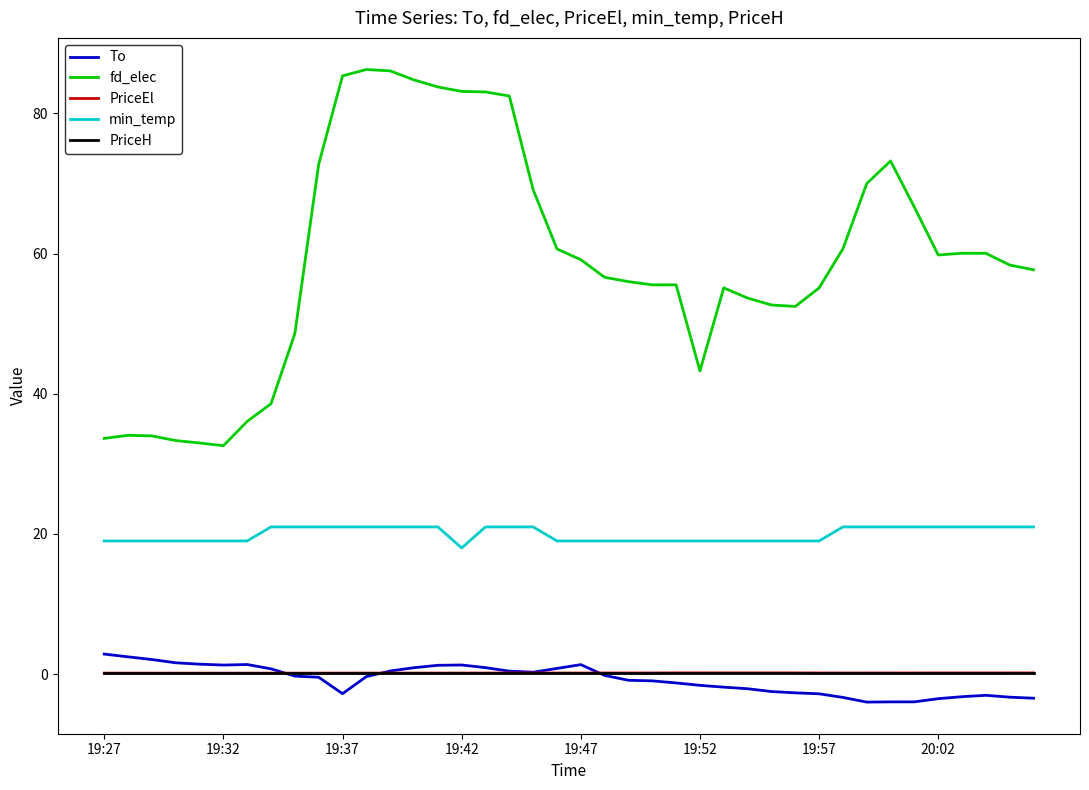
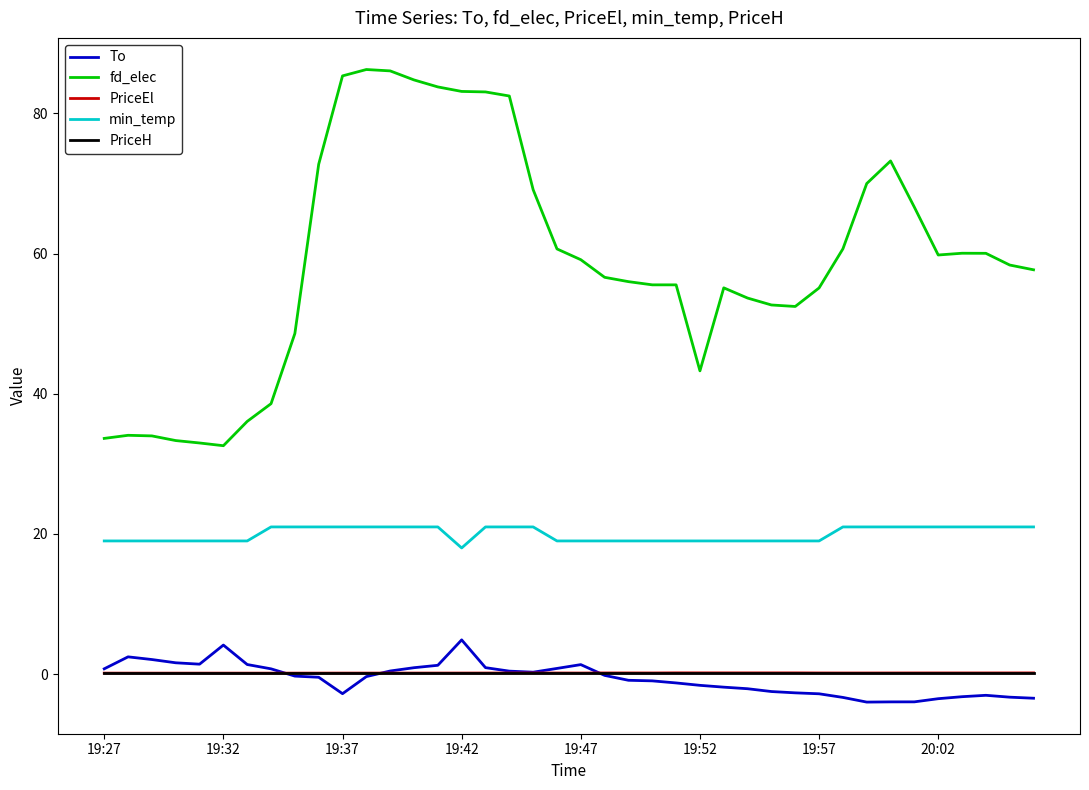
  {
    "To": {
-     "19:27": 3,
-     "19:32": 1,
+     "19:27": 1,
+     "19:32": 4,
      "19:37": -3,
-     "19:42": 1,
+     "19:42": 5,
      "19:47": 1,
      "19:52": -2,
      "19:57": -3,
      "20:02": -4
    },
    "fd_elec": {
      "19:27": 34,
      "19:32": 33,
      "19:37": 85,
      "19:42": 83,
      "19:47": 59,
      "19:52": 43,
      "19:57": 55,
      "20:02": 60
    },
    "PriceH": {
      "19:27": 0,
      "19:32": 0,
      "19:37": 0,
      "19:42": 0,
      "19:47": 0,
      "19:52": 0,
      "19:57": 0,
      "20:02": 0
    },
    "min_temp": {
      "19:27": 19,
      "19:32": 19,
      "19:37": 21,
      "19:42": 18,
      "19:47": 19,
      "19:52": 19,
      "19:57": 19,
      "20:02": 21
    }
  }
